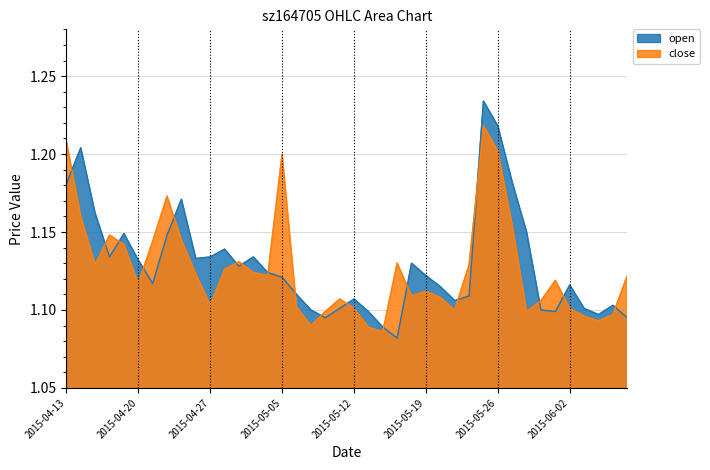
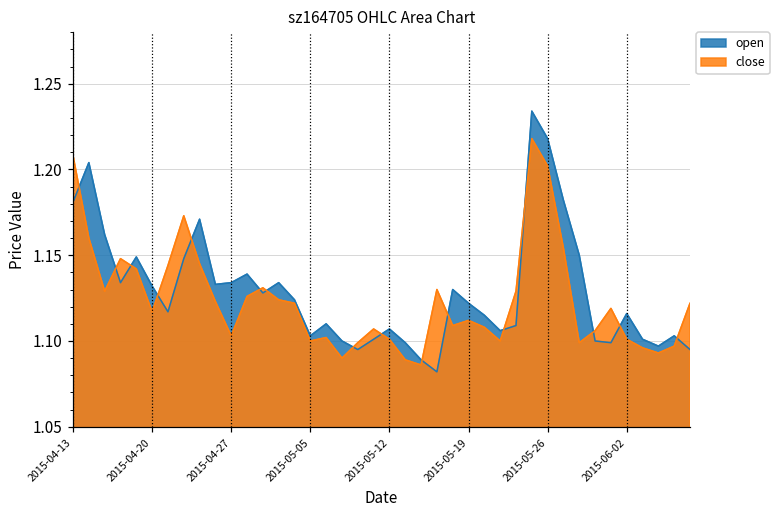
  {
    "open": {
      "2015-04-13": 1.181,
      "2015-04-20": 1.132,
      "2015-04-27": 1.134,
-     "2015-05-05": 1.121,
+     "2015-05-05": 1.103,
      "2015-05-12": 1.107,
      "2015-05-19": 1.122,
      "2015-05-26": 1.218,
      "2015-06-02": 1.116
    },
    "close": {
      "2015-04-13": 1.208,
      "2015-04-20": 1.117,
      "2015-04-27": 1.103,
-     "2015-05-05": 1.2,
+     "2015-05-05": 1.1,
      "2015-05-12": 1.1,
      "2015-05-19": 1.112,
      "2015-05-26": 1.202,
      "2015-06-02": 1.1
    }
  }
